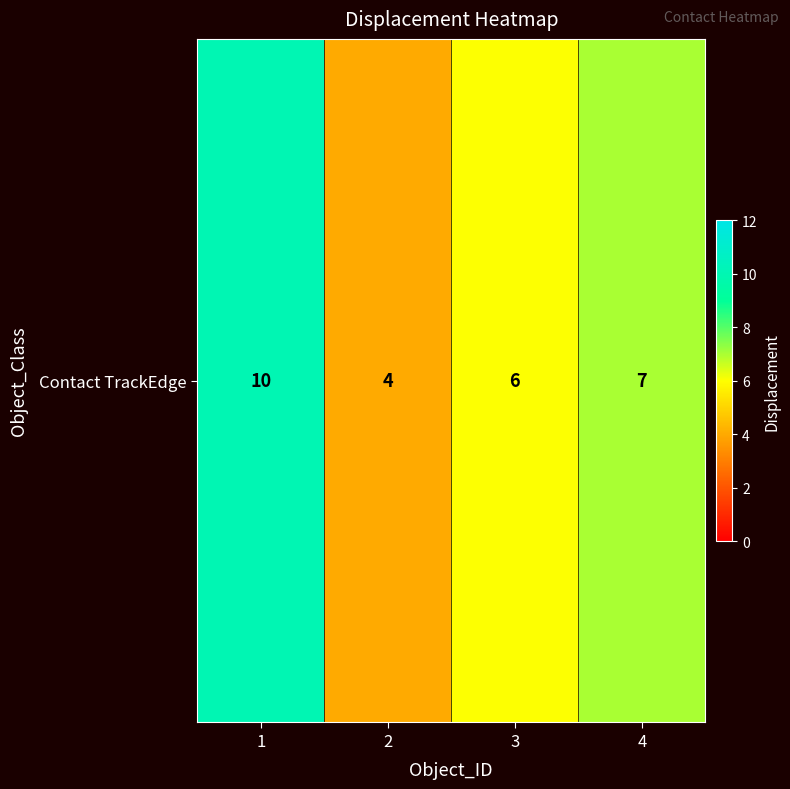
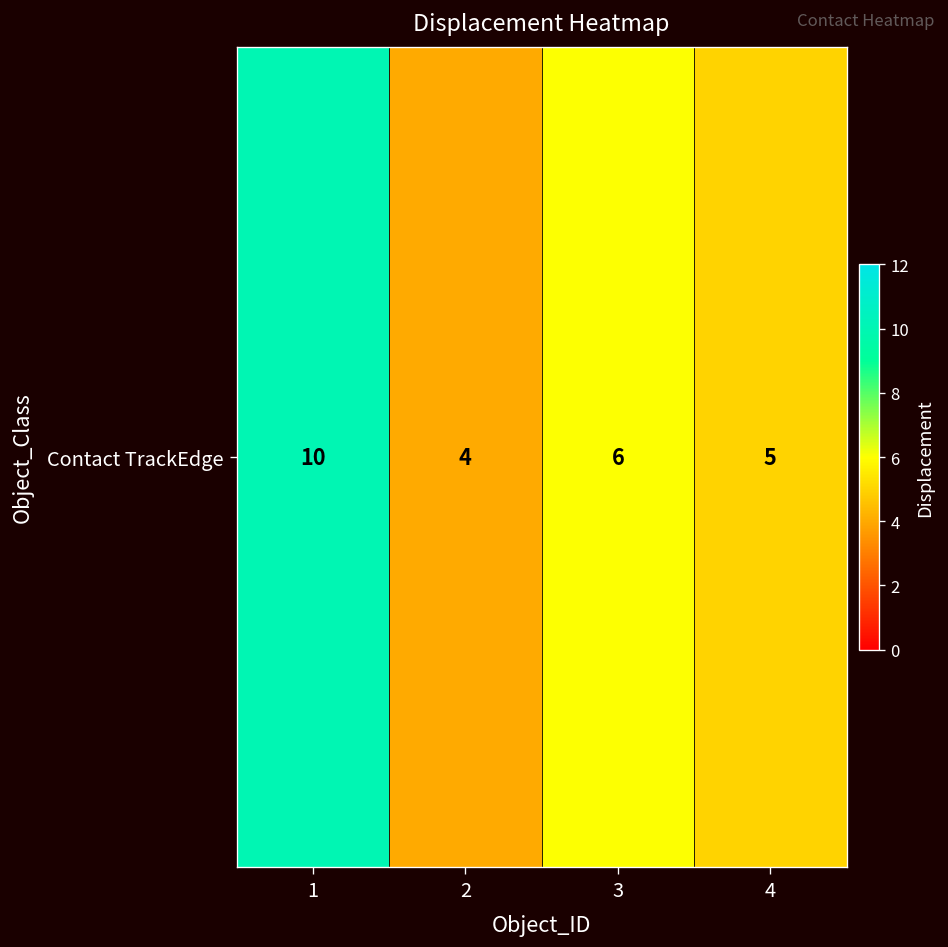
  {
    "Contact TrackEdge": {
      "1": 10,
      "2": 4,
      "3": 6,
-     "4": 7
+     "4": 5
    }
  }
